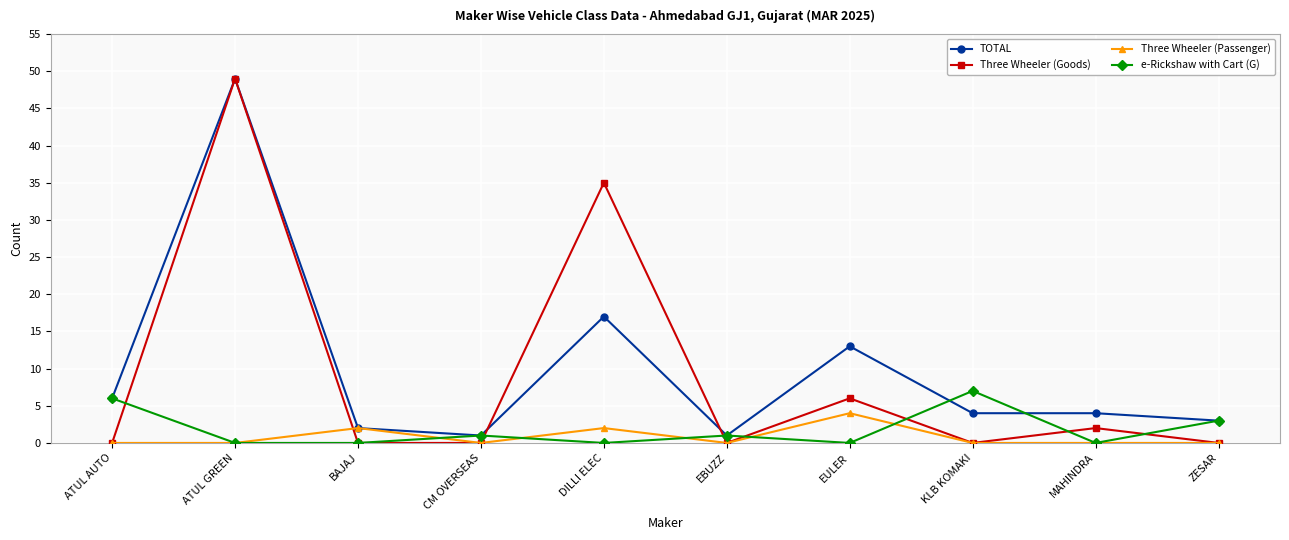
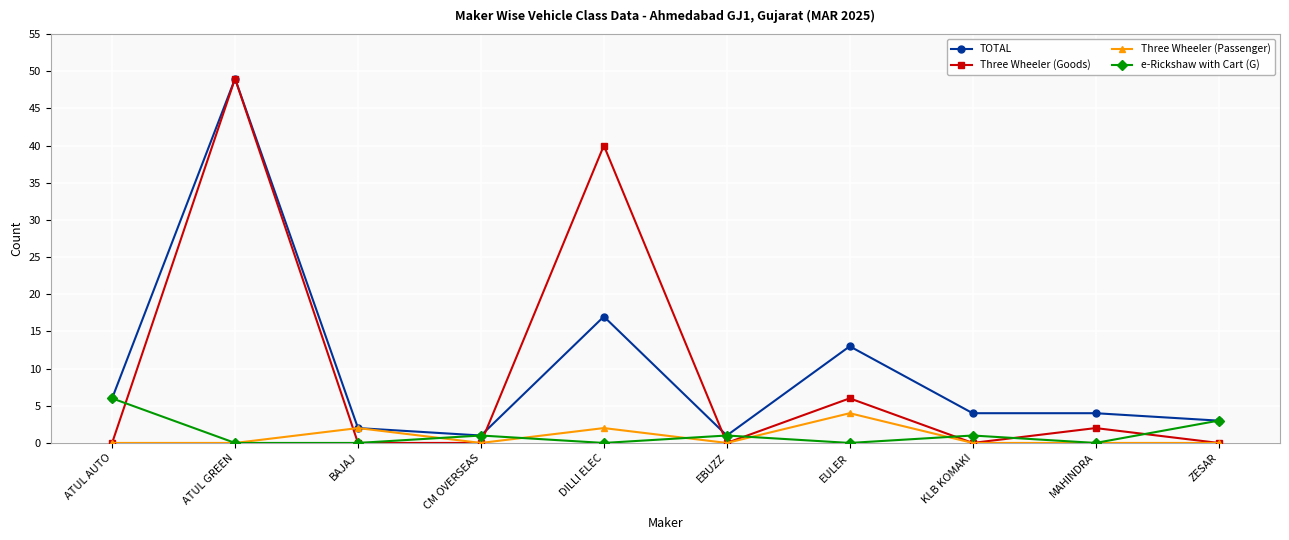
  {
    "TOTAL": {
      "DILLI ELEC": 17,
      "EULER": 13,
      "KLB KOMAKI": 4,
      "MAHINDRA": 4
    },
    "Three Wheeler (Goods)": {
-     "DILLI ELEC": 35,
+     "DILLI ELEC": 40,
      "EULER": 6,
      "MAHINDRA": 2
    },
    "Three Wheeler (Passenger)": {
      "DILLI ELEC": 2,
      "EULER": 4
    },
    "e-Rickshaw with Cart (G)": {
      "DILLI ELEC": 0,
      "EULER": 0,
-     "KLB KOMAKI": 7
+     "KLB KOMAKI": 1
    }
  }
